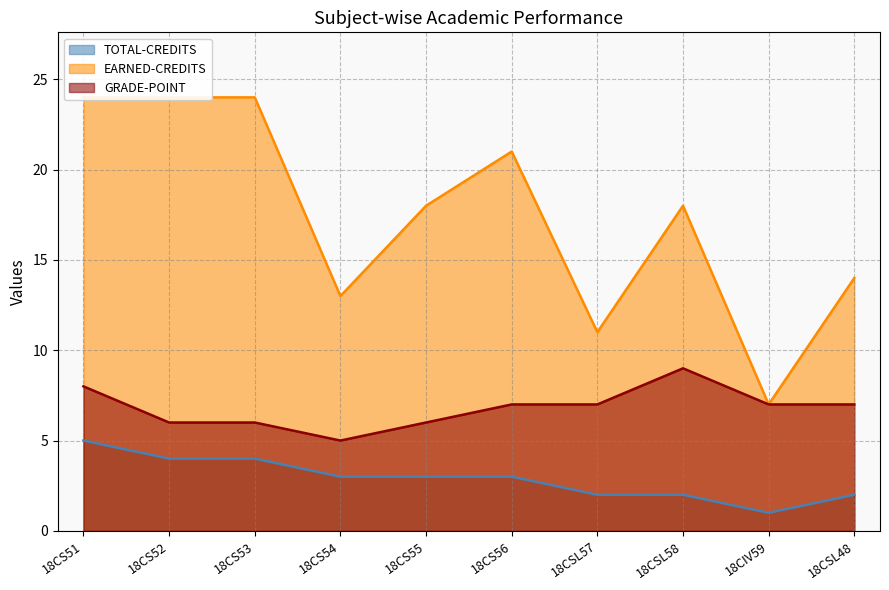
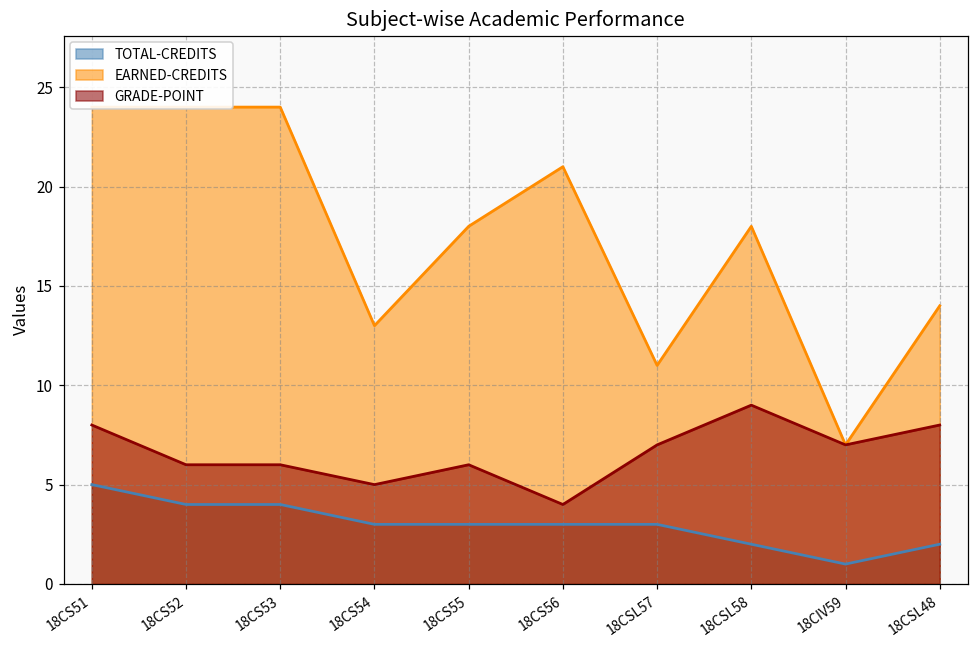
  {
    "TOTAL-CREDITS": {
      "18CS51": 5,
      "18CS52": 4,
      "18CS53": 4,
      "18CS54": 3,
      "18CS55": 3,
      "18CS56": 3,
-     "18CSL57": 2,
+     "18CSL57": 3,
      "18CSL58": 2,
      "18CIV59": 1,
      "18CSL48": 2
    },
    "EARNED-CREDITS": {
      "18CS53": 24,
      "18CS54": 13,
      "18CS55": 18,
      "18CS56": 21,
      "18CSL57": 11,
      "18CSL58": 18,
      "18CSL48": 14
    },
    "GRADE-POINT": {
      "18CS51": 8,
      "18CS52": 6,
      "18CS53": 6,
      "18CS54": 5,
      "18CS55": 6,
-     "18CS56": 7,
+     "18CS56": 4,
      "18CSL57": 7,
      "18CSL58": 9,
-     "18CSL48": 7
+     "18CSL48": 8
    }
  }
